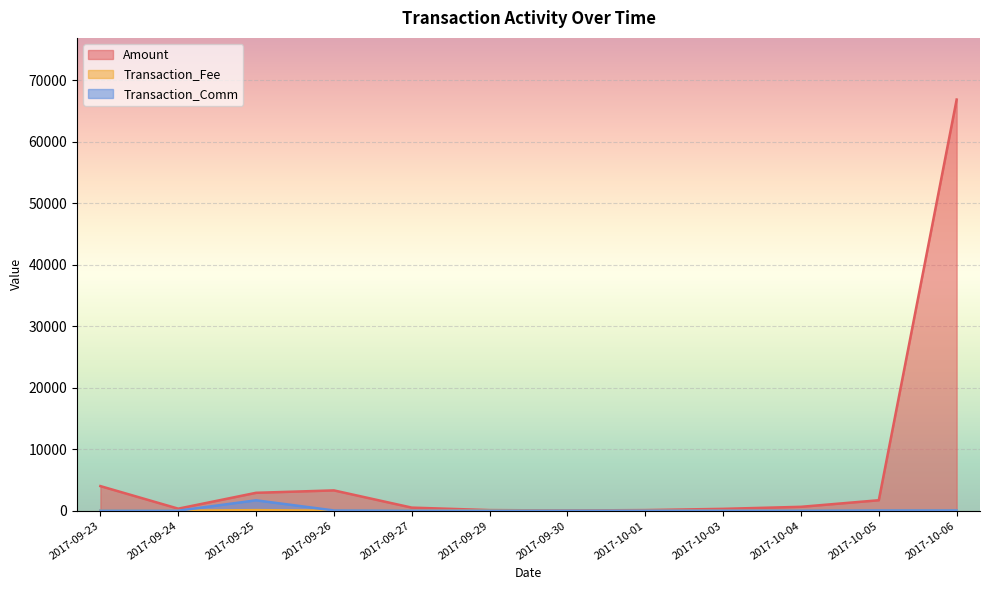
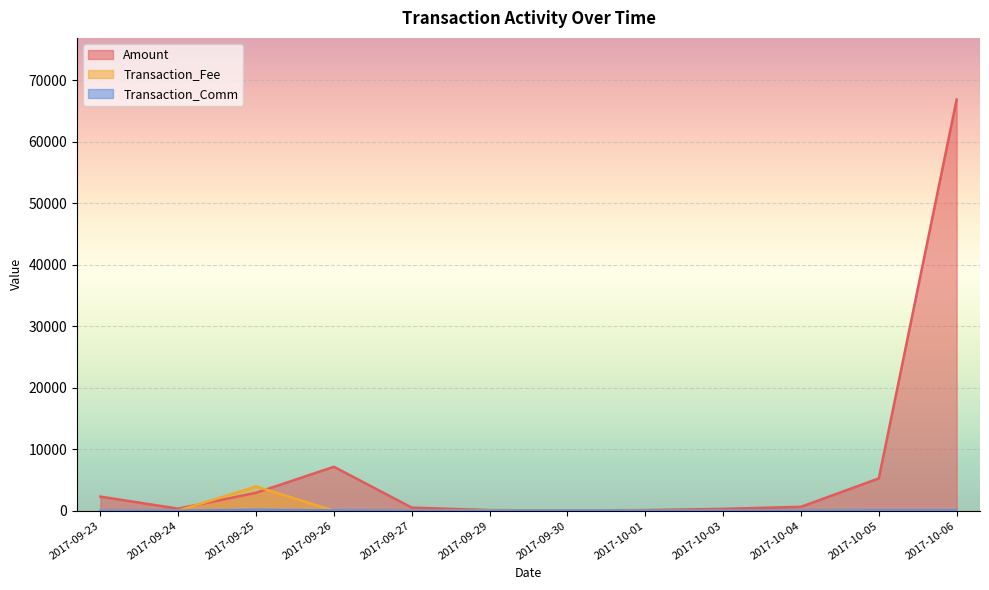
  {
    "Amount": {
-     "2017-09-23": 4000,
+     "2017-09-23": 2000,
      "2017-09-25": 3000,
-     "2017-09-26": 3000,
+     "2017-09-26": 7000,
      "2017-09-27": 1000,
      "2017-10-04": 1000,
-     "2017-10-05": 2000,
+     "2017-10-05": 5000,
      "2017-10-06": 67000
    },
    "Transaction_Fee": {
-     "2017-09-25": 0
+     "2017-09-25": 4000
    },
    "Transaction_Comm": {
-     "2017-09-25": 2000
+     "2017-09-25": 0
    }
  }
